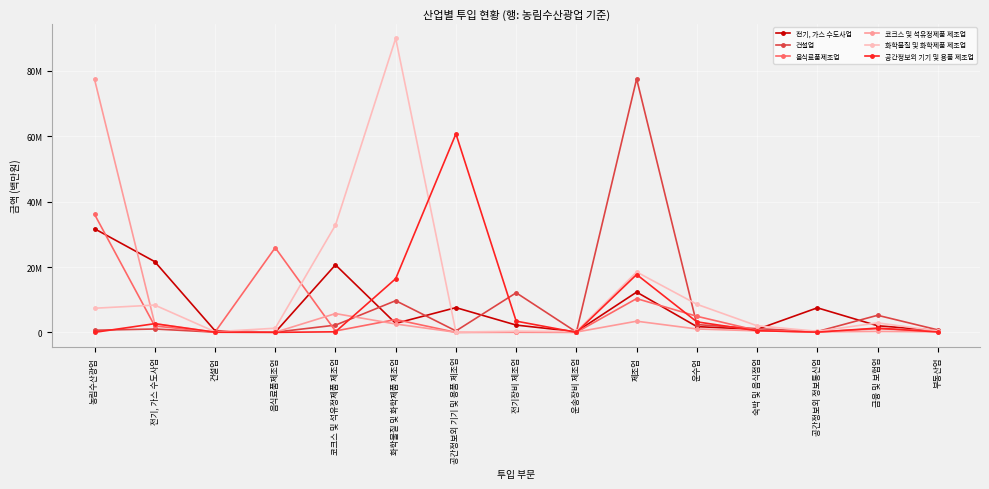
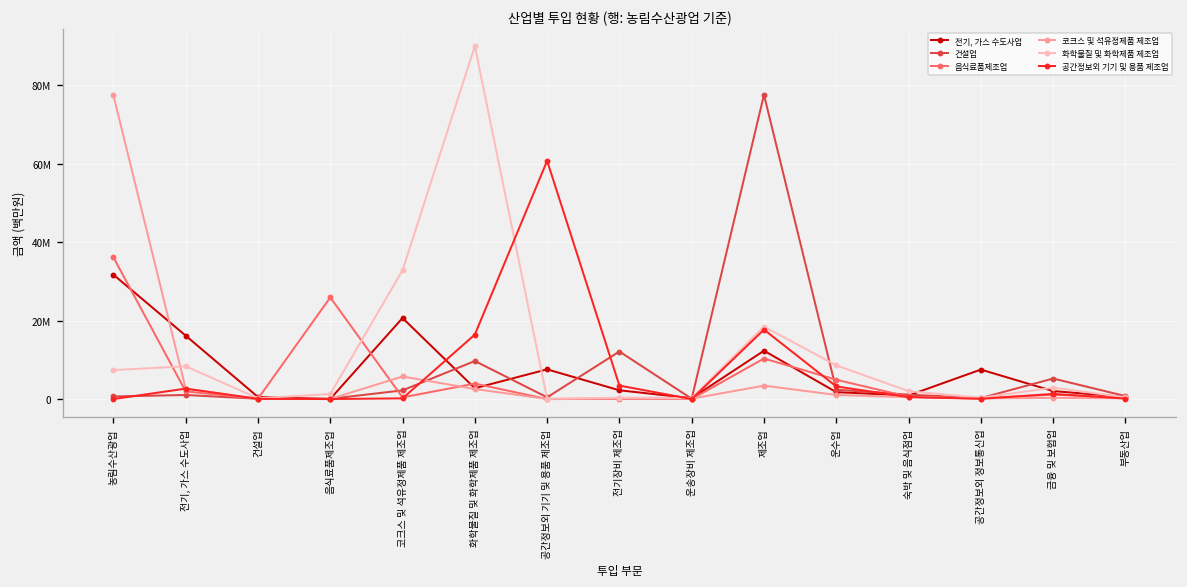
  {
    "전기, 가스 수도사업": {
      "농림수산광업": 32000000,
-     "전기, 가스 수도사업": 22000000,
+     "전기, 가스 수도사업": 16000000,
      "코크스 및 석유정제품 제조업": 21000000,
      "공간정보외 기기 및 용품 제조업": 8000000,
      "전기장비 제조업": 2000000,
      "제조업": 12000000,
      "공간정보외 정보통신업": 8000000
    }
  }
